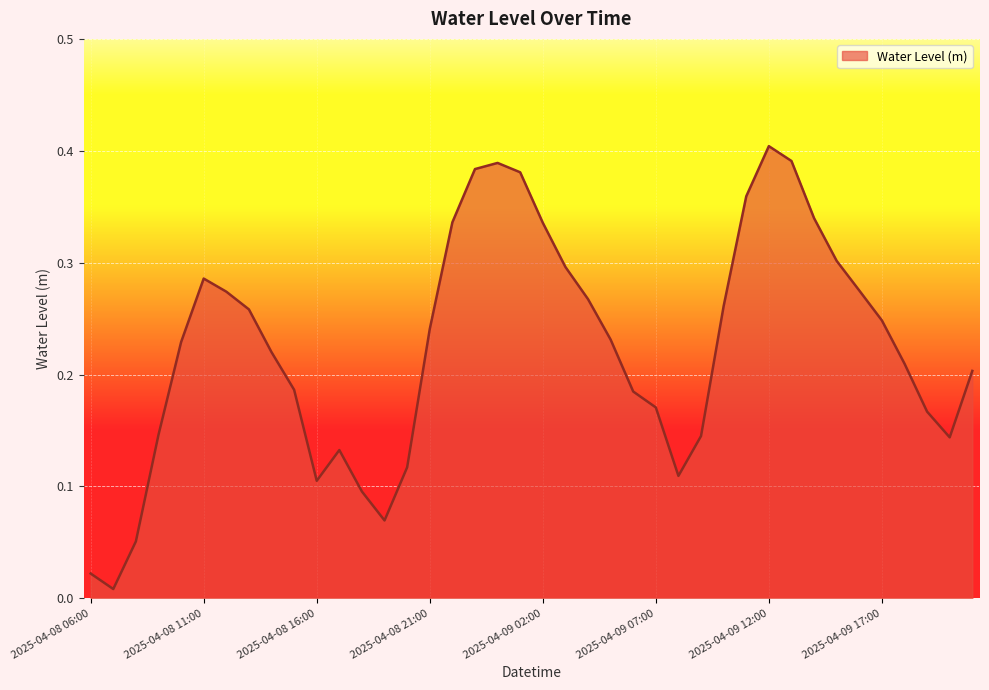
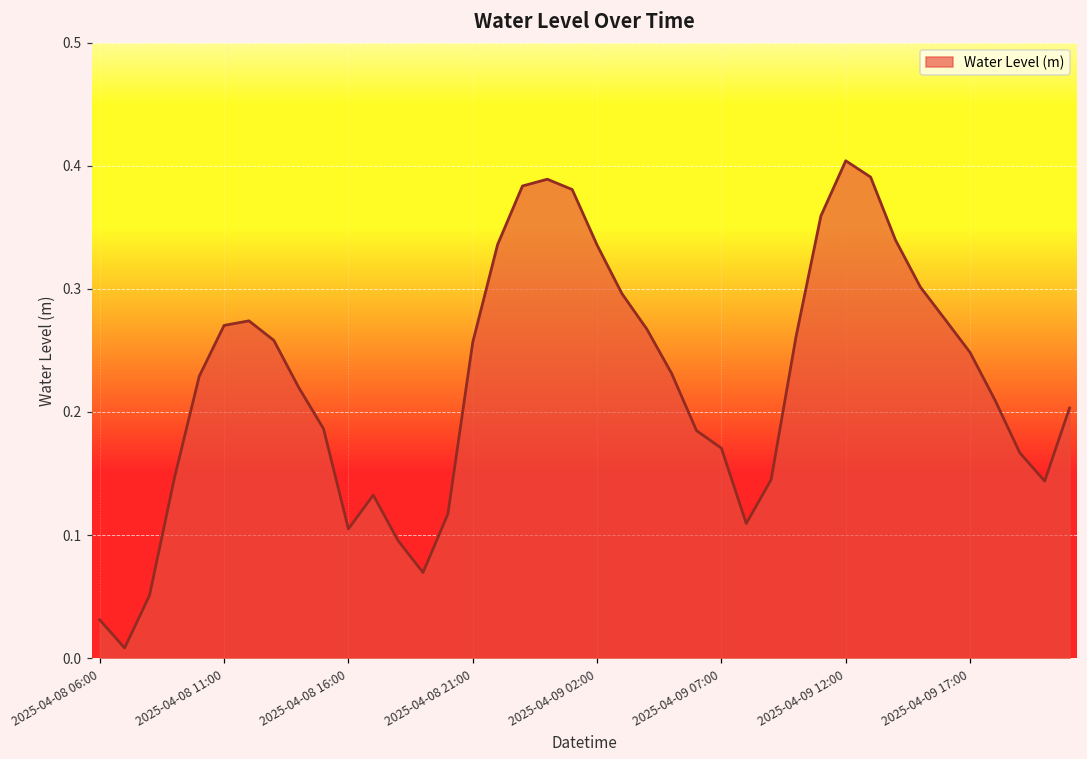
  {
-   "2025-04-08 06:00": 0.022,
-   "2025-04-08 11:00": 0.286,
+   "2025-04-08 06:00": 0.031,
+   "2025-04-08 11:00": 0.270,
    "2025-04-08 16:00": 0.105,
-   "2025-04-08 21:00": 0.241,
+   "2025-04-08 21:00": 0.257,
    "2025-04-09 02:00": 0.336,
    "2025-04-09 07:00": 0.171,
    "2025-04-09 12:00": 0.404,
    "2025-04-09 17:00": 0.248
  }
